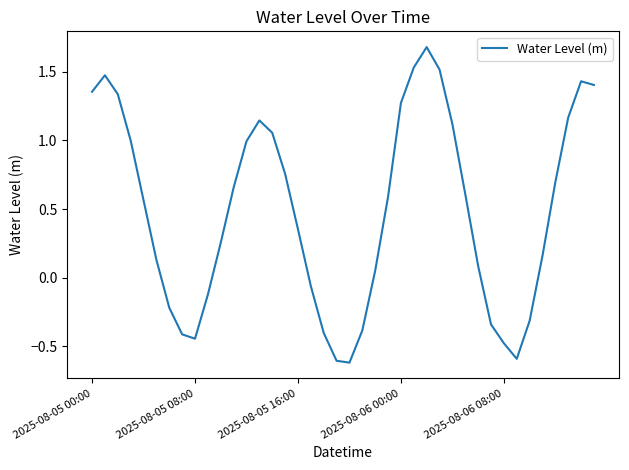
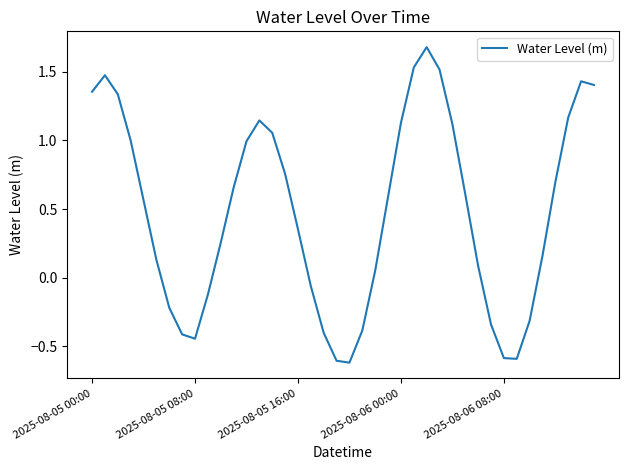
  {
    "2025-08-05 00:00": 1.35,
    "2025-08-05 08:00": -0.44,
    "2025-08-05 16:00": 0.35,
-   "2025-08-06 00:00": 1.27,
-   "2025-08-06 08:00": -0.48
+   "2025-08-06 00:00": 1.13,
+   "2025-08-06 08:00": -0.59
  }
